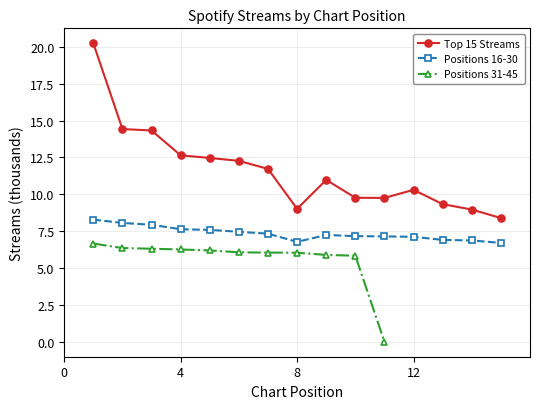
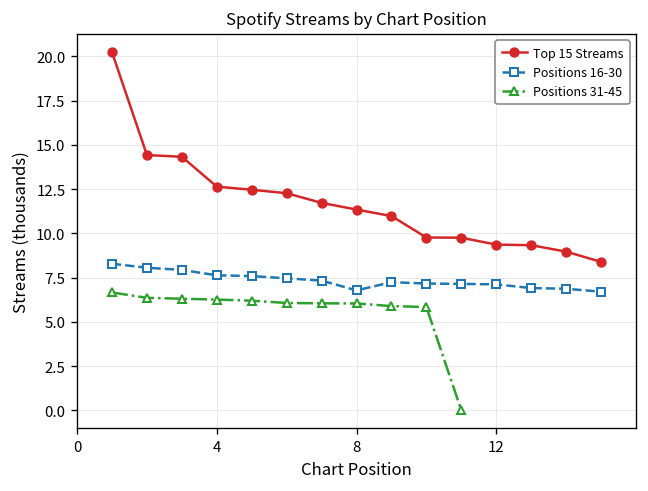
  {
    "Top 15 Streams": {
      "4": 12.6,
-     "8": 9.0,
-     "12": 10.3
+     "8": 11.3,
+     "12": 9.4
    },
    "Positions 16-30": {
      "4": 7.6,
      "8": 6.8,
      "12": 7.1
    },
    "Positions 31-45": {
      "4": 6.3,
      "8": 6.0
    }
  }
